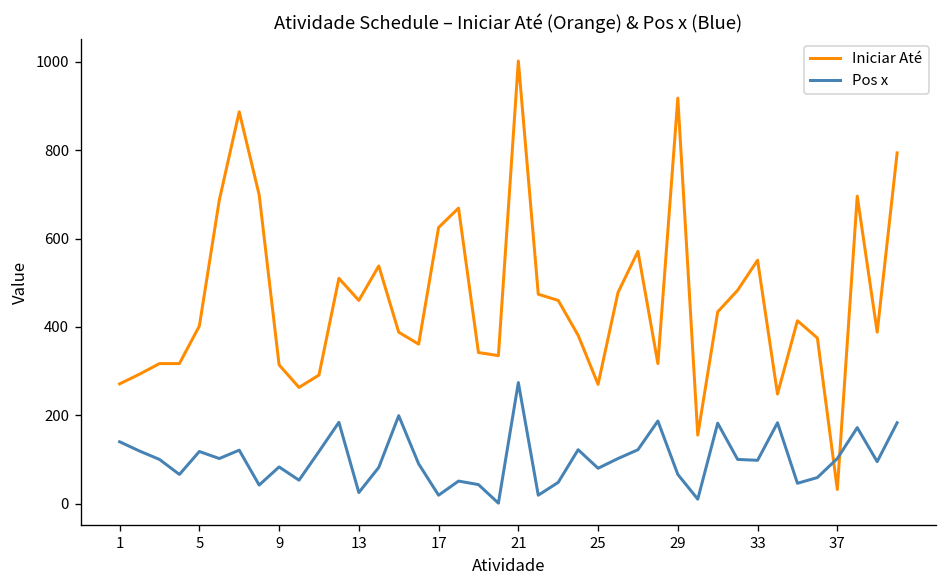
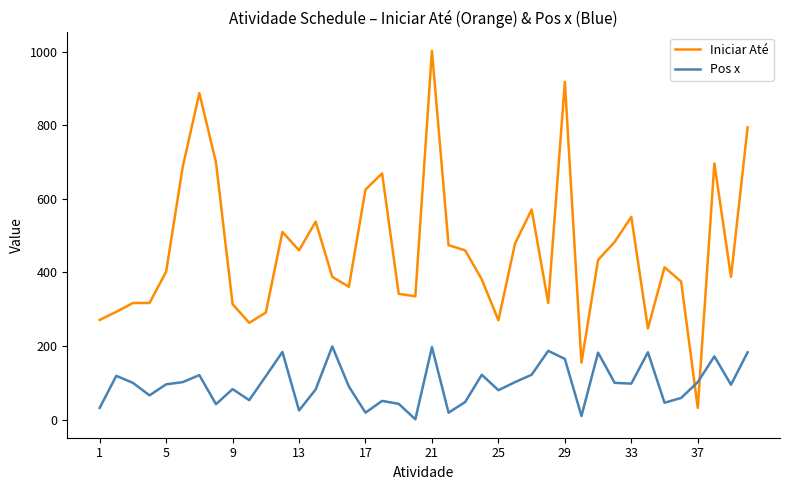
  {
    "Iniciar Até": {
      "1": 270,
      "5": 400,
      "9": 310,
      "13": 460,
      "17": 630,
      "21": 1000,
      "25": 270,
      "29": 920,
      "33": 550,
      "37": 30
    },
    "Pos x": {
-     "1": 140,
-     "5": 120,
+     "1": 30,
+     "5": 100,
      "9": 80,
      "13": 30,
      "17": 20,
-     "21": 270,
+     "21": 200,
      "25": 80,
-     "29": 70,
+     "29": 170,
      "33": 100,
      "37": 100
    }
  }
